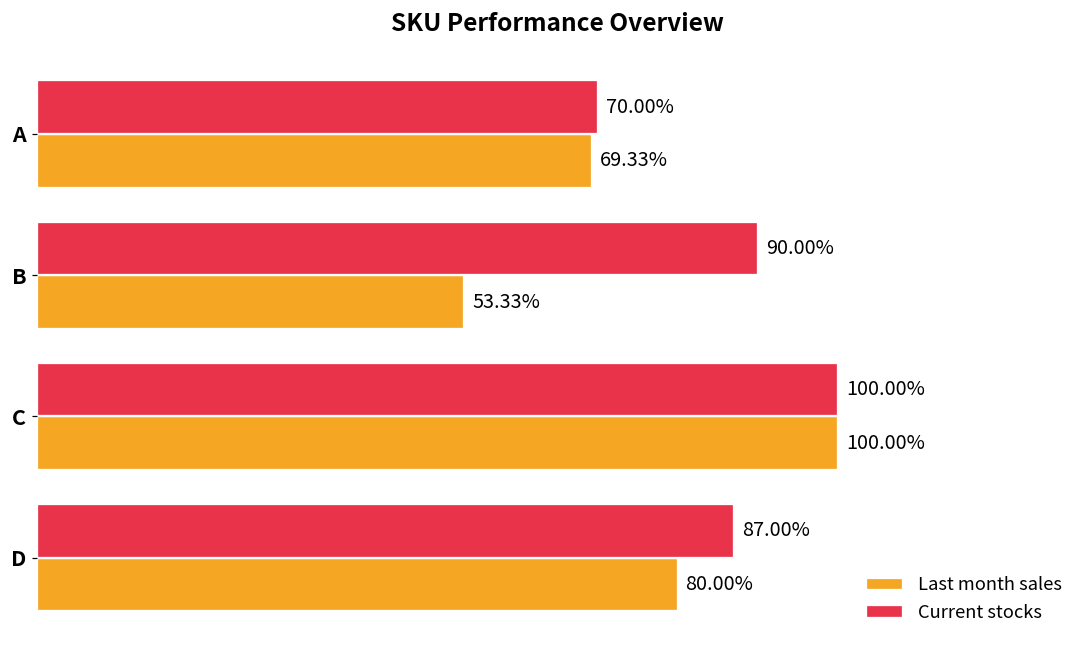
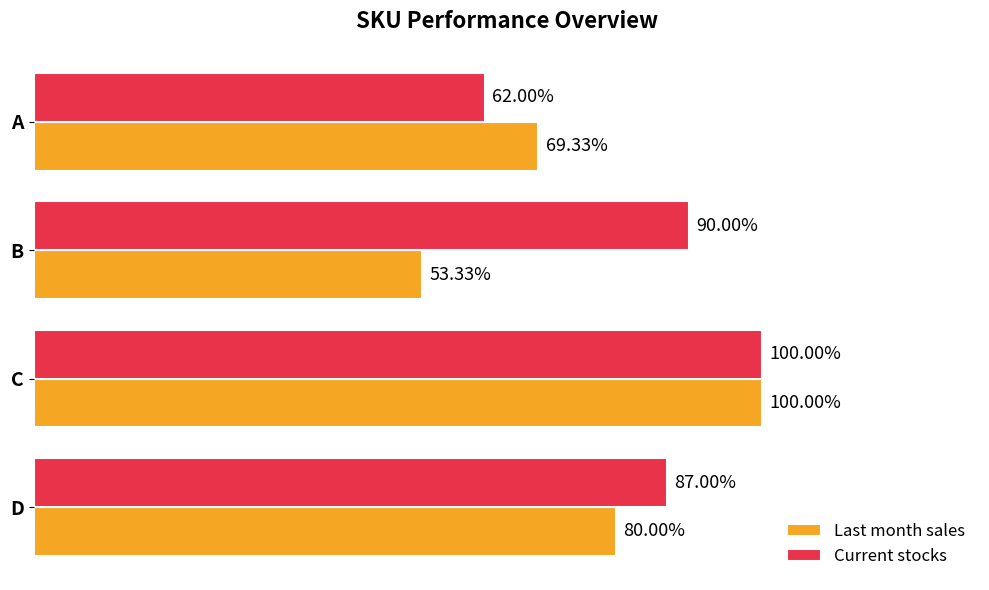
  {
    "Last month sales": {
      "A": "69.33%",
      "B": "53.33%",
      "C": "100.00%",
      "D": "80.00%"
    },
    "Current stocks": {
-     "A": "70.00%",
+     "A": "62.00%",
      "B": "90.00%",
      "C": "100.00%",
      "D": "87.00%"
    }
  }
